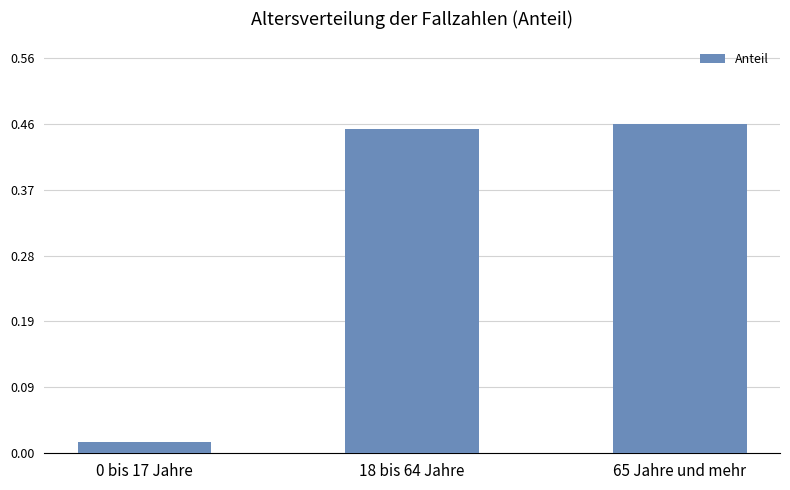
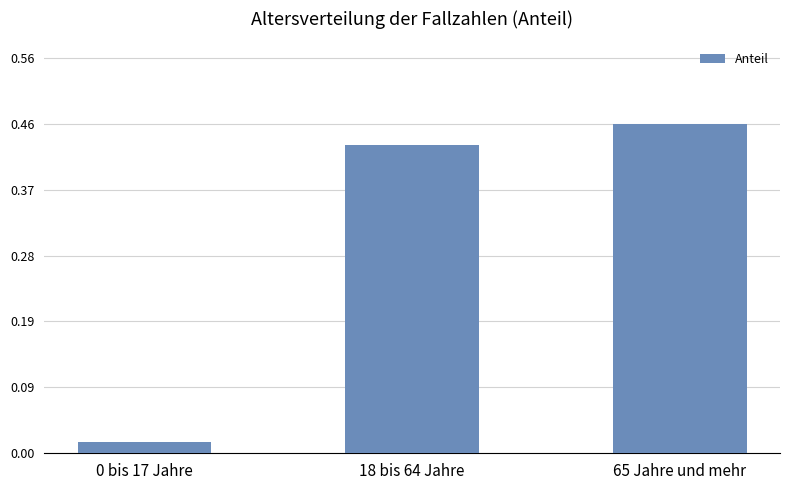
  {
    "0 bis 17 Jahre": 0.02,
-   "18 bis 64 Jahre": 0.46,
+   "18 bis 64 Jahre": 0.43,
    "65 Jahre und mehr": 0.46
  }
